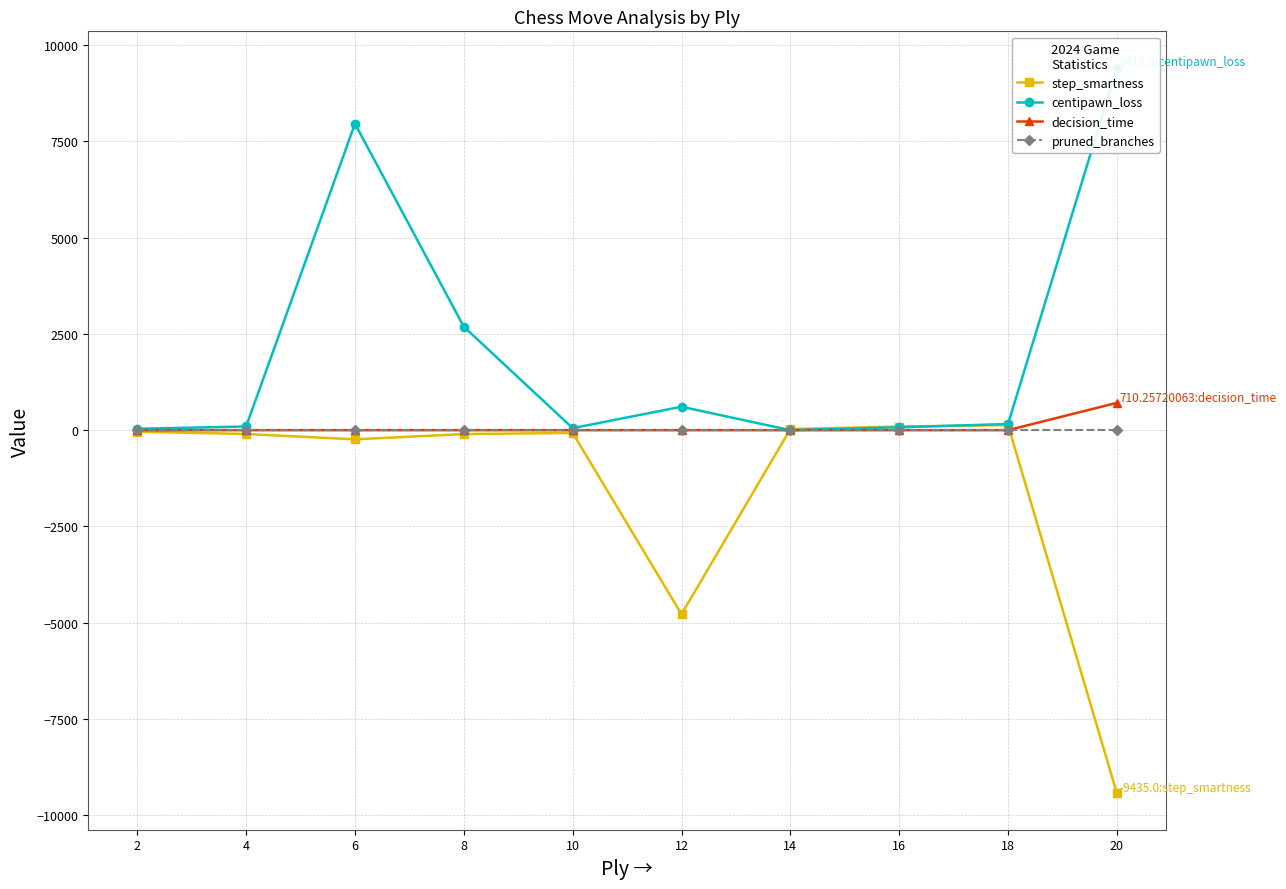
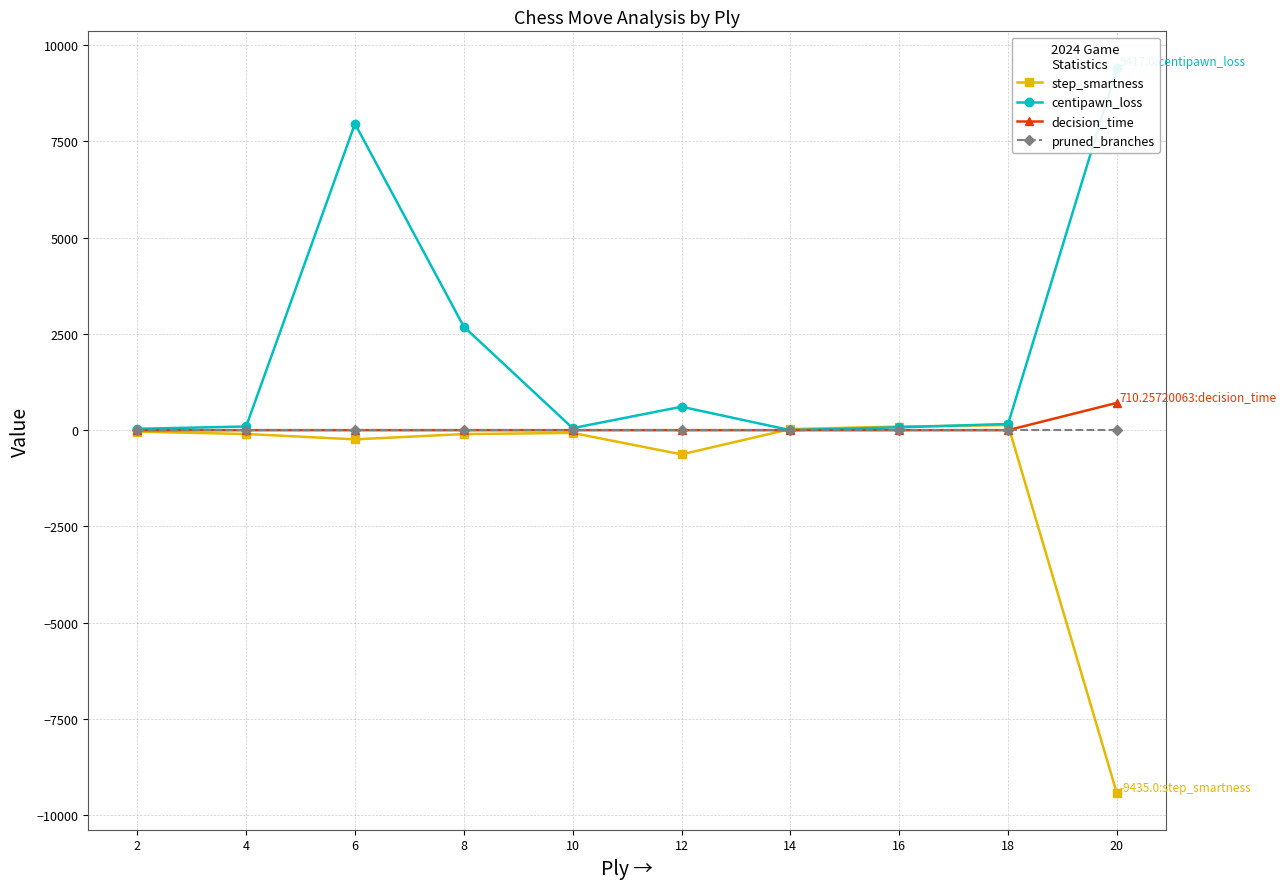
  {
    "step_smartness": {
      "4": "-100",
      "6": "-200",
      "8": "-100",
      "10": "-100",
-     "12": "-4800"
+     "12": "-600"
    },
    "centipawn_loss": {
      "4": "100",
      "6": "8000",
      "8": "2700",
      "12": "600"
    },
    "decision_time": {
      "20": "710.25720063:"
    },
    "pruned_branches": {
      "20": "0"
    }
  }
